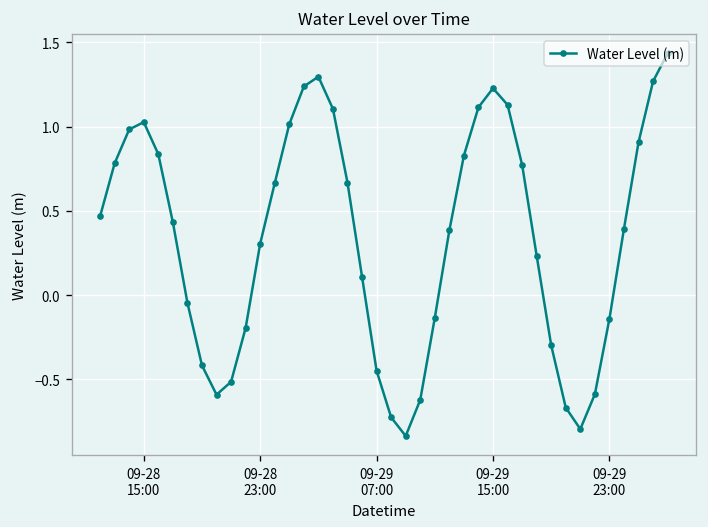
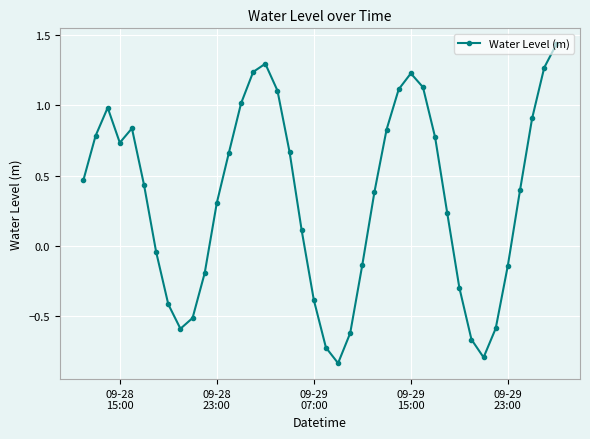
  {
-   "09-28 15:00": 1.03,
+   "09-28 15:00": 0.73,
    "09-28 23:00": 0.30,
-   "09-29 07:00": -0.45,
+   "09-29 07:00": -0.39,
    "09-29 15:00": 1.23,
    "09-29 23:00": -0.14
  }
